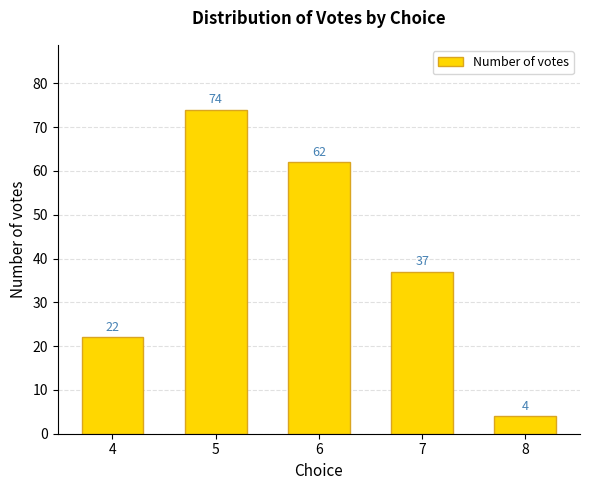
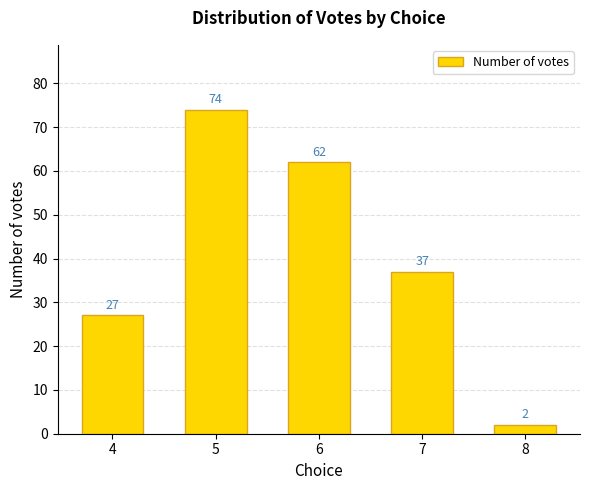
  {
-   "4": 22,
+   "4": 27,
    "5": 74,
    "6": 62,
    "7": 37,
-   "8": 4
+   "8": 2
  }
